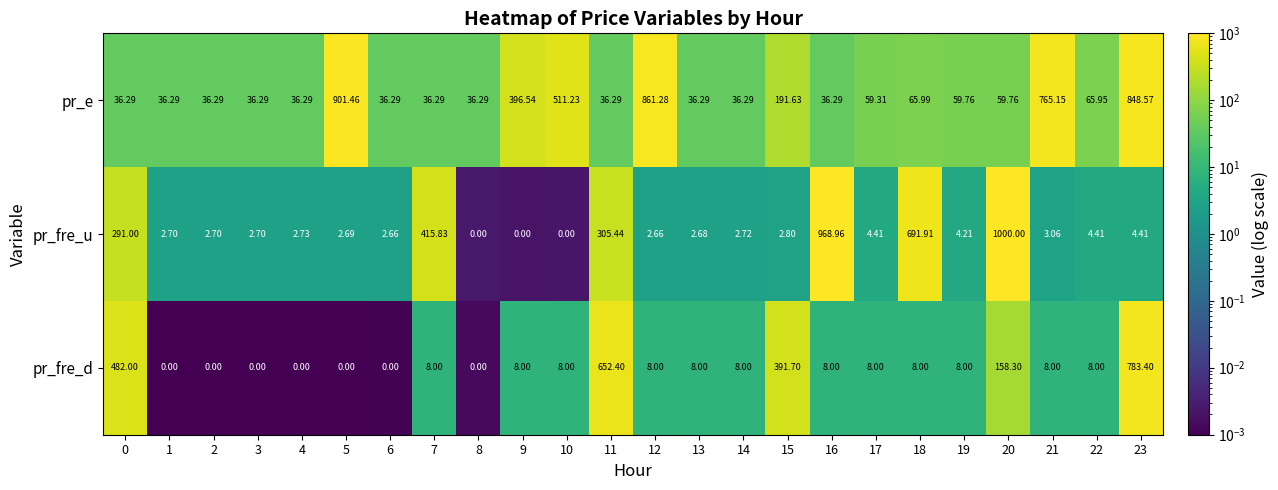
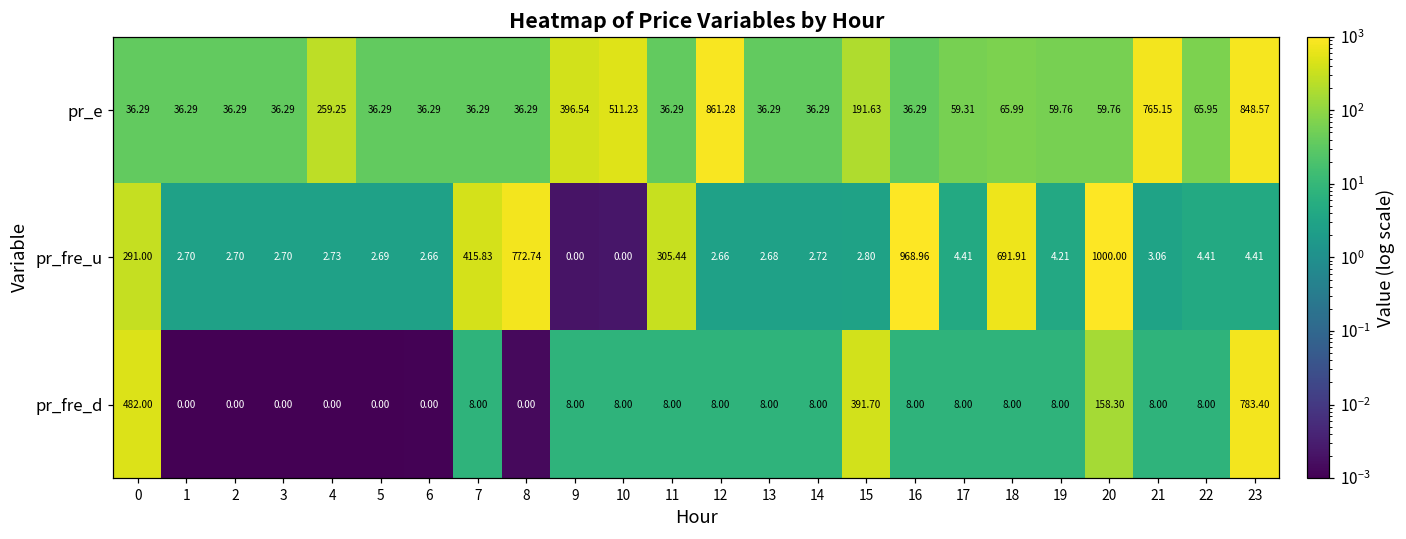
  {
    "pr_e": {
      "0": 36.29,
      "1": 36.29,
      "2": 36.29,
      "3": 36.29,
-     "4": 36.29,
-     "5": 901.46,
+     "4": 259.25,
+     "5": 36.29,
      "6": 36.29,
      "7": 36.29,
      "8": 36.29,
      "9": 396.54,
      "10": 511.23,
      "11": 36.29,
      "12": 861.28,
      "13": 36.29,
      "14": 36.29,
      "15": 191.63,
      "16": 36.29,
      "17": 59.31,
      "18": 65.99,
      "19": 59.76,
      "20": 59.76,
      "21": 765.15,
      "22": 65.95,
      "23": 848.57
    },
    "pr_fre_u": {
      "0": 291.00,
      "1": 2.70,
      "2": 2.70,
      "3": 2.70,
      "4": 2.73,
      "5": 2.69,
      "6": 2.66,
      "7": 415.83,
-     "8": 0.00,
+     "8": 772.74,
      "9": 0.00,
      "10": 0.00,
      "11": 305.44,
      "12": 2.66,
      "13": 2.68,
      "14": 2.72,
      "15": 2.80,
      "16": 968.96,
      "17": 4.41,
      "18": 691.91,
      "19": 4.21,
      "20": 1000.00,
      "21": 3.06,
      "22": 4.41,
      "23": 4.41
    },
    "pr_fre_d": {
      "0": 482.00,
      "1": 0.00,
      "2": 0.00,
      "3": 0.00,
      "4": 0.00,
      "5": 0.00,
      "6": 0.00,
      "7": 8.00,
      "8": 0.00,
      "9": 8.00,
      "10": 8.00,
-     "11": 652.40,
+     "11": 8.00,
      "12": 8.00,
      "13": 8.00,
      "14": 8.00,
      "15": 391.70,
      "16": 8.00,
      "17": 8.00,
      "18": 8.00,
      "19": 8.00,
      "20": 158.30,
      "21": 8.00,
      "22": 8.00,
      "23": 783.40
    }
  }
